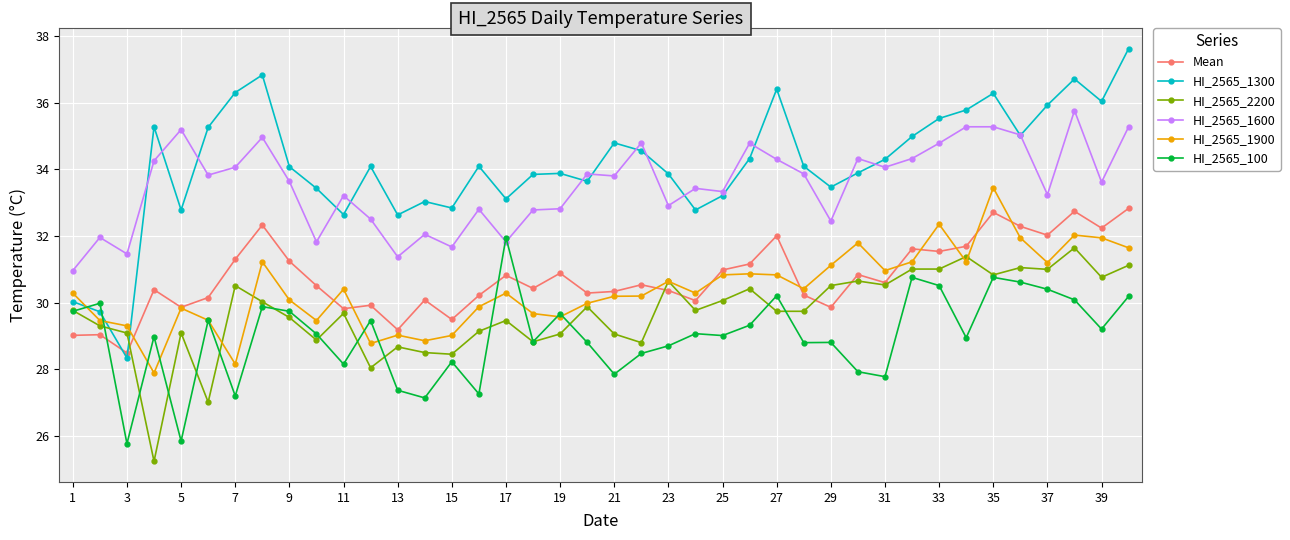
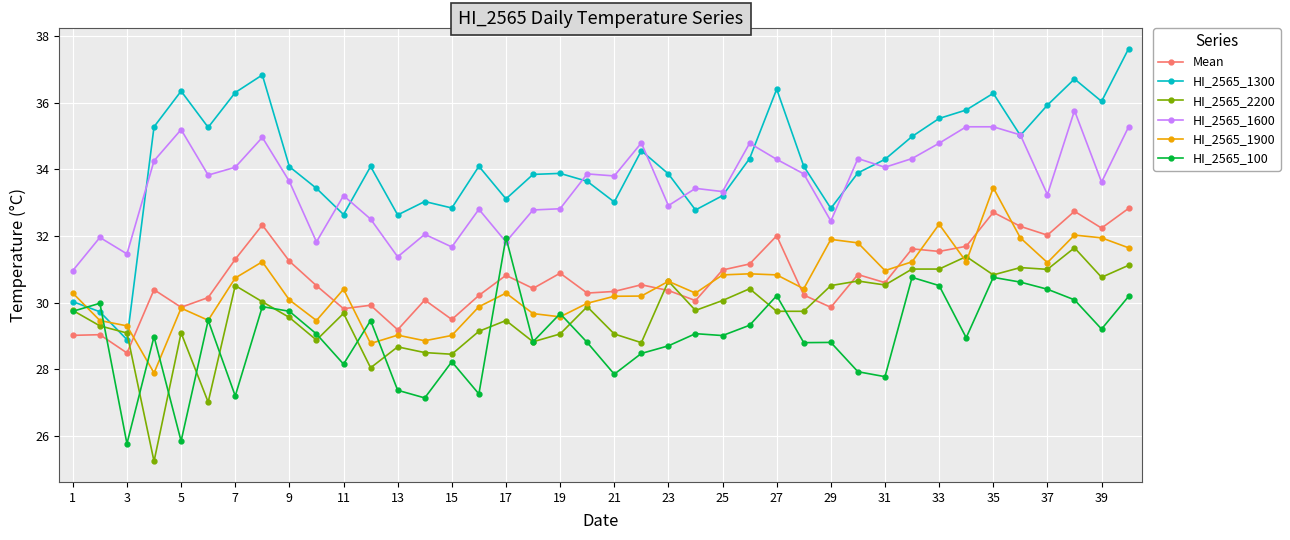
  {
    "Mean": {
      "1": 29.0,
      "3": 28.5,
      "7": 31.3,
      "9": 31.2,
      "11": 29.8,
      "13": 29.2,
      "15": 29.5,
      "17": 30.8,
      "19": 30.9,
      "21": 30.3,
      "23": 30.4,
      "25": 31.0,
      "27": 32.0,
      "29": 29.9,
      "33": 31.5,
      "35": 32.7,
      "37": 32.0,
      "39": 32.2
    },
    "HI_2565_1300": {
      "1": 30.0,
-     "3": 28.3,
-     "5": 32.8,
+     "3": 28.9,
+     "5": 36.4,
      "7": 36.3,
      "9": 34.1,
      "11": 32.6,
      "13": 32.6,
      "15": 32.8,
      "17": 33.1,
      "19": 33.9,
-     "21": 34.8,
+     "21": 33.0,
      "23": 33.9,
      "25": 33.2,
      "27": 36.4,
-     "29": 33.5,
+     "29": 32.8,
      "31": 34.3,
      "33": 35.5,
      "35": 36.3,
      "37": 35.9,
      "39": 36.0
    },
    "HI_2565_2200": {
      "3": 29.1,
      "5": 29.1,
      "7": 30.5,
      "9": 29.6,
      "11": 29.7,
      "13": 28.7,
      "15": 28.5,
      "17": 29.5,
      "19": 29.1,
      "21": 29.1,
      "25": 30.1,
      "27": 29.7,
      "29": 30.5,
      "33": 31.0,
      "37": 31.0,
      "39": 30.8
    },
    "HI_2565_1600": {
      "1": 31.0,
      "3": 31.5,
      "5": 35.2,
      "7": 34.1,
      "9": 33.6,
      "11": 33.2,
      "13": 31.4,
      "15": 31.7,
      "17": 31.8,
      "19": 32.8,
      "21": 33.8,
      "23": 32.9,
      "25": 33.3,
      "27": 34.3,
      "29": 32.5,
      "31": 34.1,
      "33": 34.8,
      "35": 35.3,
      "37": 33.2,
      "39": 33.6
    },
    "HI_2565_1900": {
      "1": 30.3,
      "3": 29.3,
-     "7": 28.2,
+     "7": 30.7,
      "9": 30.1,
      "11": 30.4,
      "13": 29.0,
      "15": 29.0,
      "17": 30.3,
      "19": 29.6,
      "21": 30.2,
      "25": 30.8,
      "27": 30.8,
-     "29": 31.1,
+     "29": 31.9,
      "31": 31.0,
      "33": 32.4,
      "35": 33.5,
      "37": 31.2,
      "39": 31.9
    },
    "HI_2565_100": {
      "3": 25.8,
      "5": 25.8,
      "7": 27.2,
      "9": 29.7,
      "11": 28.2,
      "13": 27.4,
      "15": 28.2,
      "17": 32.0,
      "19": 29.7,
      "21": 27.9,
      "23": 28.7,
      "25": 29.0,
      "27": 30.2,
      "29": 28.8,
      "31": 27.8,
      "33": 30.5,
      "37": 30.4,
      "39": 29.2
    }
  }
